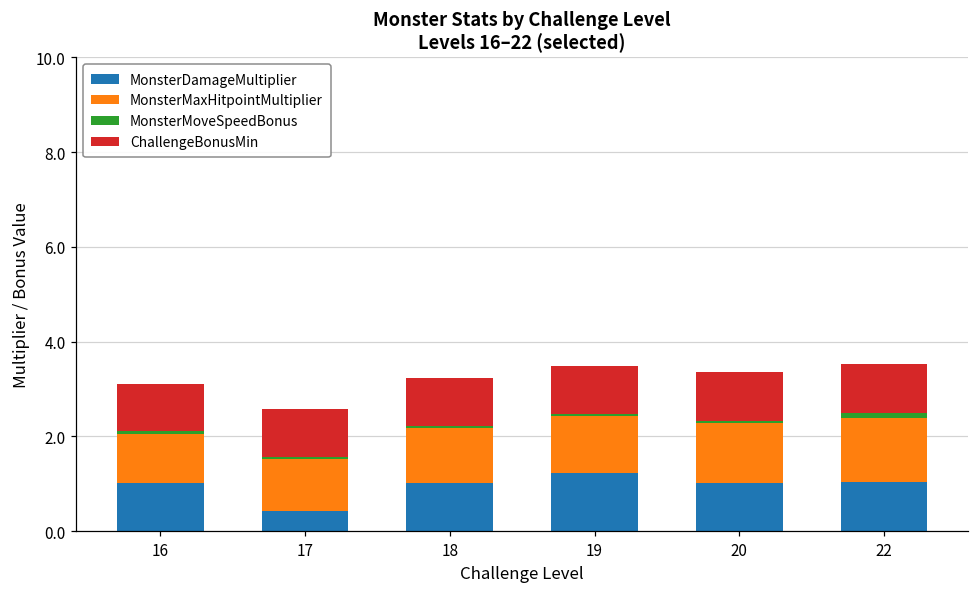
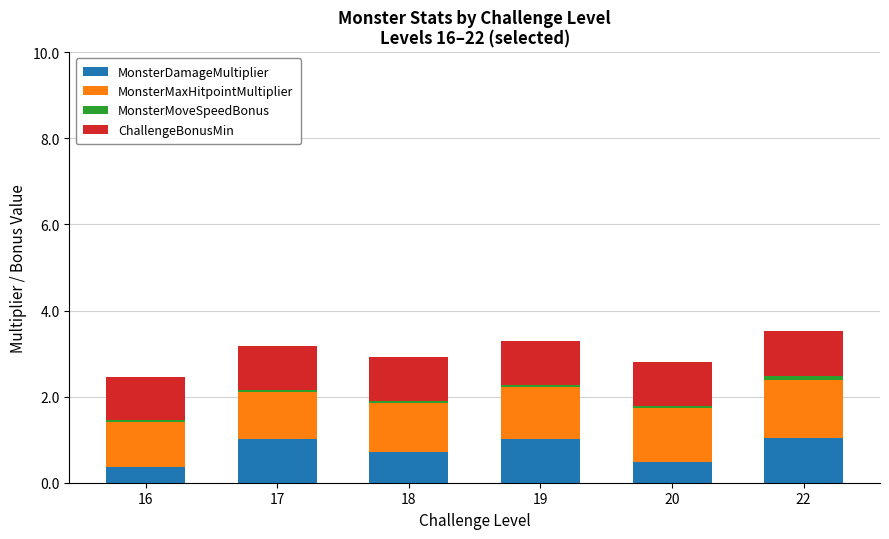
  {
    "MonsterDamageMultiplier": {
-     "16": 1.0,
-     "17": 0.4,
-     "18": 1.0,
-     "19": 1.2,
-     "20": 1.0,
+     "16": 0.4,
+     "17": 1.0,
+     "18": 0.7,
+     "19": 1.0,
+     "20": 0.5,
      "22": 1.0
    },
    "MonsterMaxHitpointMultiplier": {
      "16": 1.1,
      "17": 1.1,
      "18": 1.2,
      "19": 1.2,
      "20": 1.2,
      "22": 1.4
    },
    "MonsterMoveSpeedBonus": {
      "22": 0.1
    },
    "ChallengeBonusMin": {
      "16": 1.0,
      "17": 1.0,
      "18": 1.0,
      "19": 1.0,
      "20": 1.0,
      "22": 1.0
    }
  }
